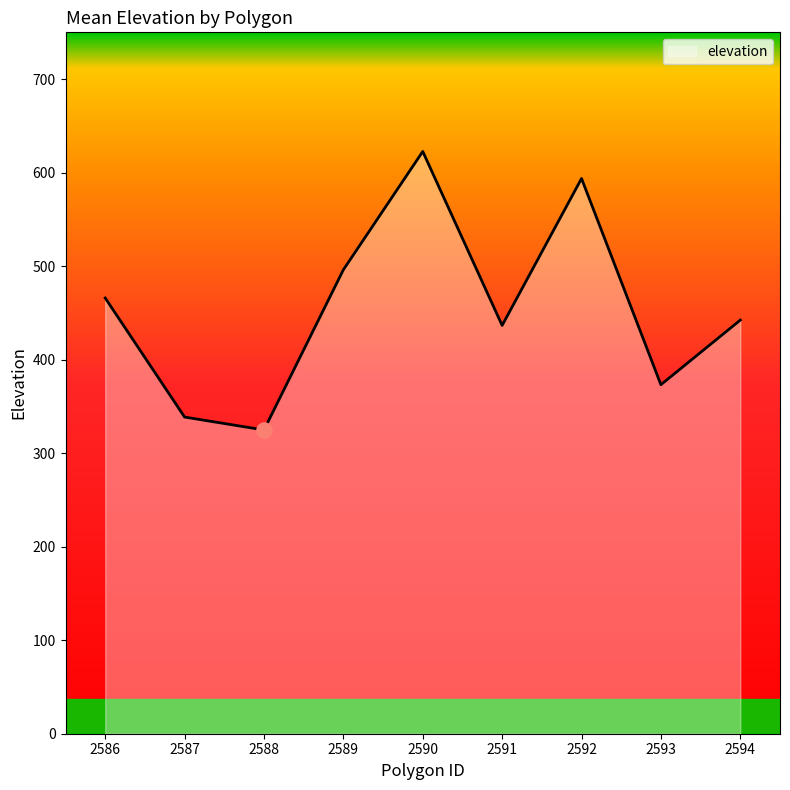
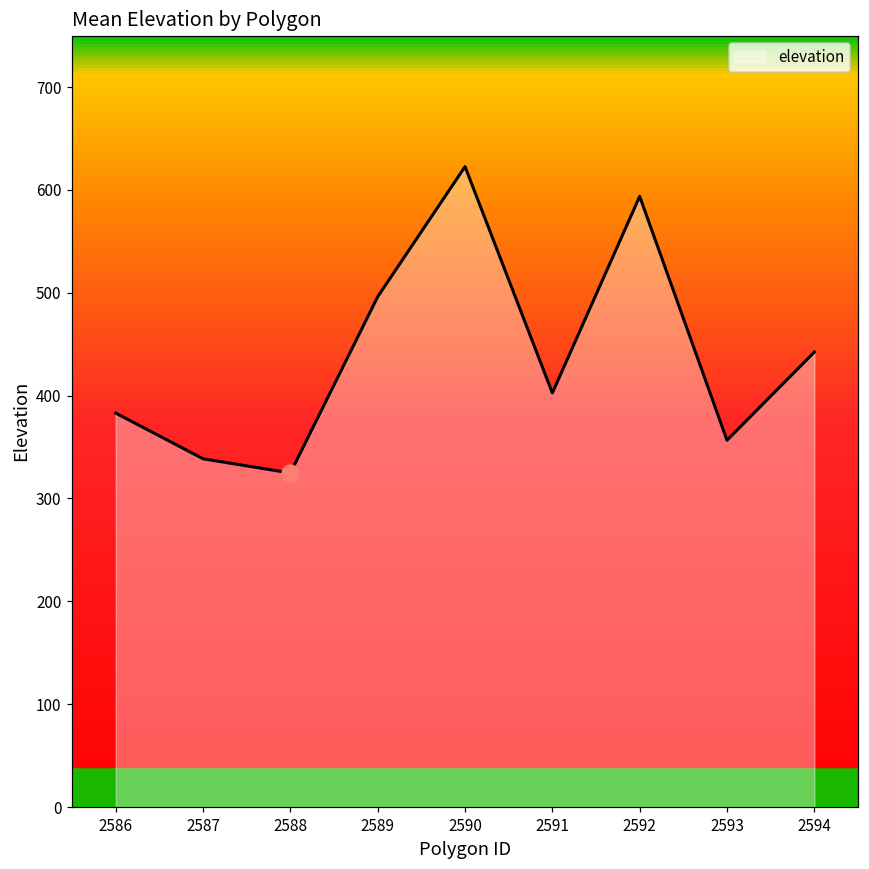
  {
    "elevation": {
-     "2586": 470,
+     "2586": 380,
      "2587": 340,
      "2589": 500,
      "2590": 620,
-     "2591": 440,
+     "2591": 400,
      "2592": 590,
-     "2593": 370,
+     "2593": 360,
      "2594": 440
    }
  }
